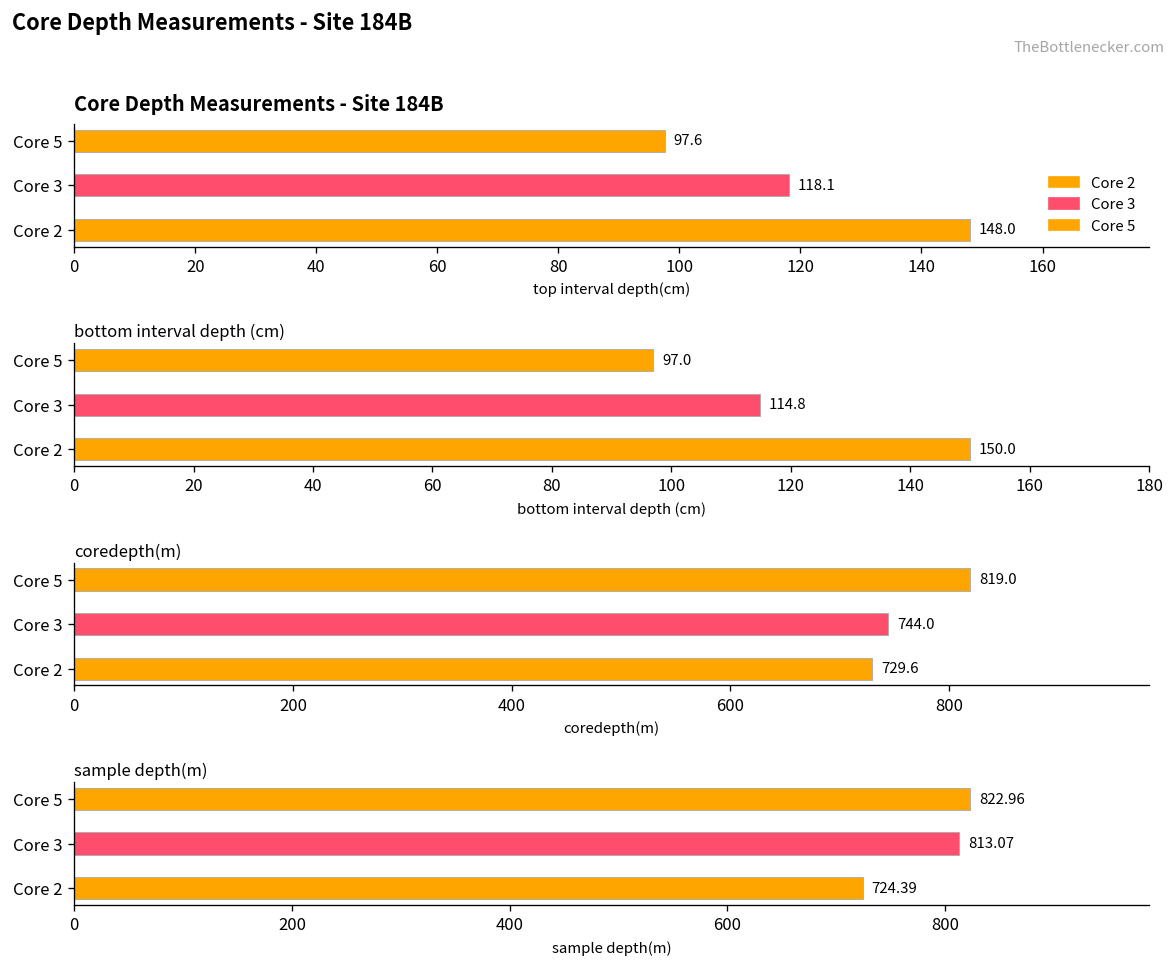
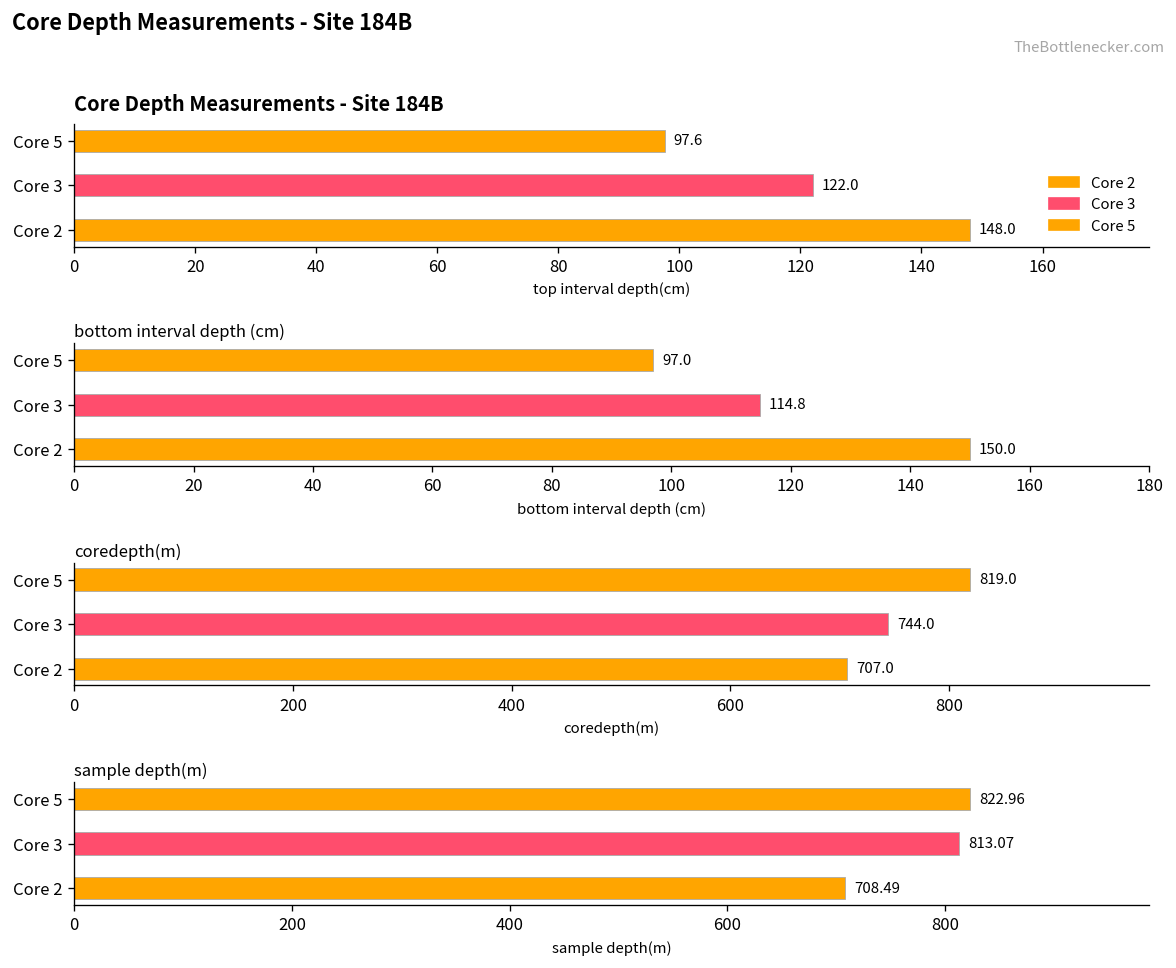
  {
    "Core Depth Measurements - Site 184B": {
      "Core 5": 97.6,
-     "Core 3": 118.1,
+     "Core 3": 122.0,
      "Core 2": 148.0
    },
    "bottom interval depth (cm)": {
      "Core 5": 97.0,
      "Core 3": 114.8,
      "Core 2": 150.0
    },
    "coredepth(m)": {
      "Core 5": 819.0,
      "Core 3": 744.0,
-     "Core 2": 729.6
+     "Core 2": 707.0
    },
    "sample depth(m)": {
      "Core 5": 822.96,
      "Core 3": 813.07,
-     "Core 2": 724.39
+     "Core 2": 708.49
    }
  }
